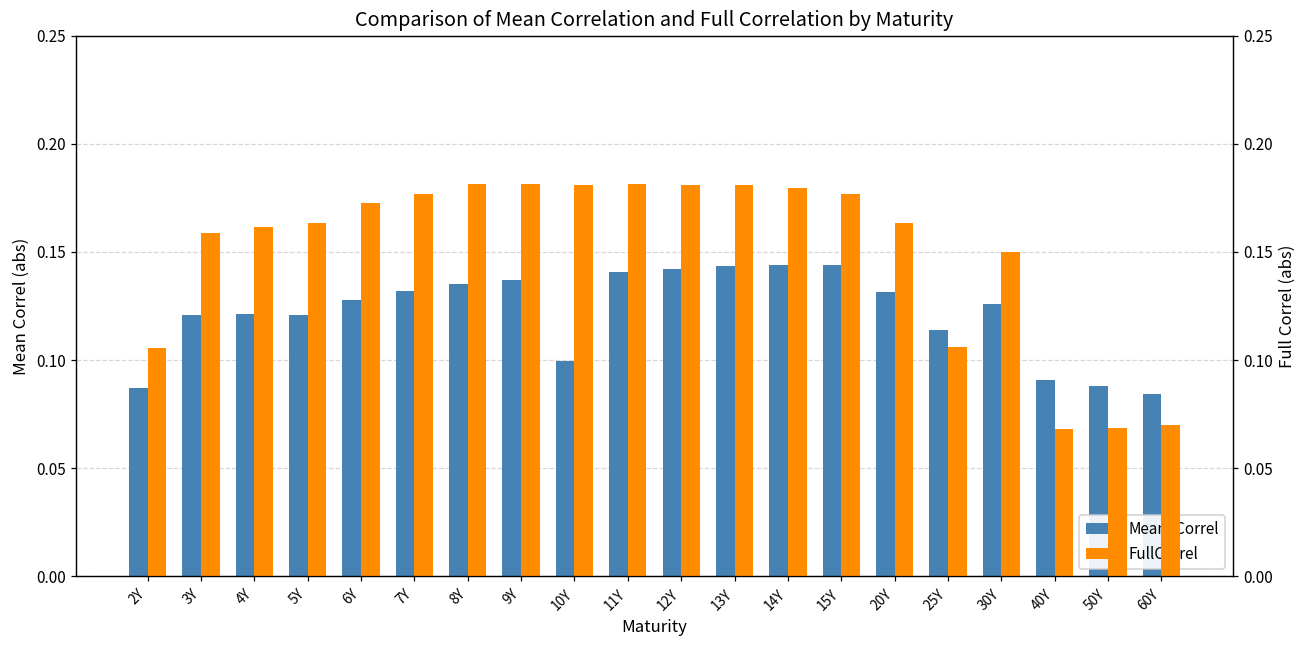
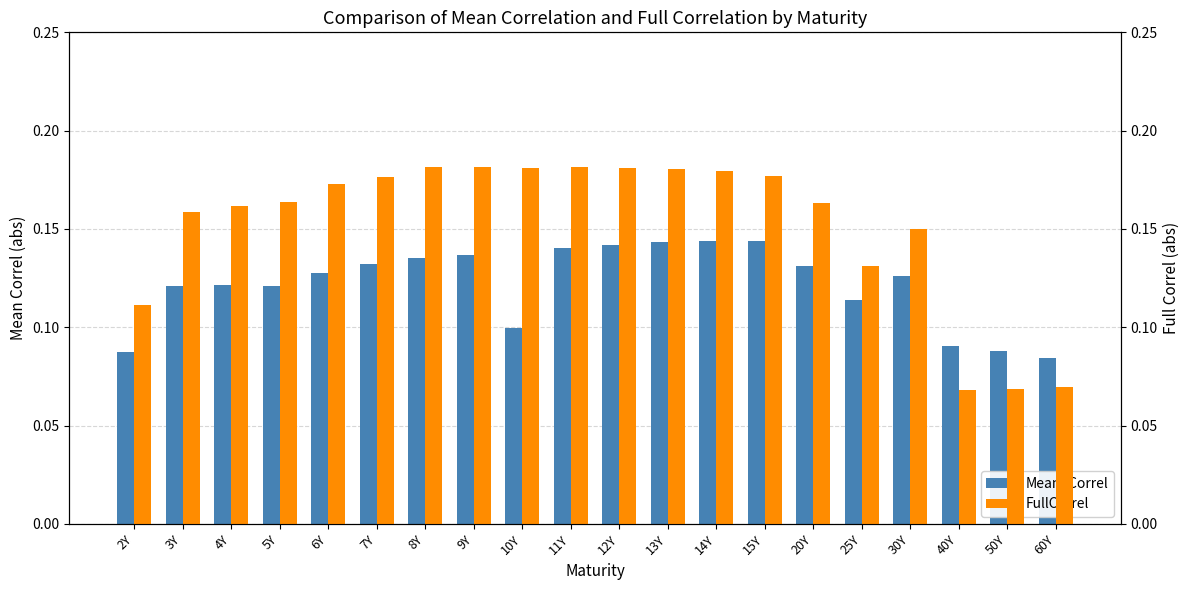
  {
    "Mean_Correl": {
      "2Y": 0.087,
      "3Y": 0.121,
      "4Y": 0.121,
      "5Y": 0.121,
      "6Y": 0.128,
      "7Y": 0.132,
      "8Y": 0.135,
      "9Y": 0.137,
      "10Y": 0.100,
      "11Y": 0.140,
      "12Y": 0.142,
      "13Y": 0.143,
      "14Y": 0.144,
      "15Y": 0.144,
      "20Y": 0.131,
      "25Y": 0.114,
      "30Y": 0.126,
      "40Y": 0.091,
      "50Y": 0.088,
      "60Y": 0.084
    },
    "FullCorrel": {
-     "2Y": 0.106,
+     "2Y": 0.112,
      "3Y": 0.159,
      "4Y": 0.162,
      "5Y": 0.164,
      "6Y": 0.173,
      "7Y": 0.177,
      "8Y": 0.181,
      "9Y": 0.181,
      "10Y": 0.181,
      "11Y": 0.181,
      "12Y": 0.181,
      "13Y": 0.181,
      "14Y": 0.179,
      "15Y": 0.177,
      "20Y": 0.163,
-     "25Y": 0.106,
+     "25Y": 0.131,
      "30Y": 0.150,
      "40Y": 0.068,
      "50Y": 0.069,
      "60Y": 0.070
    }
  }
